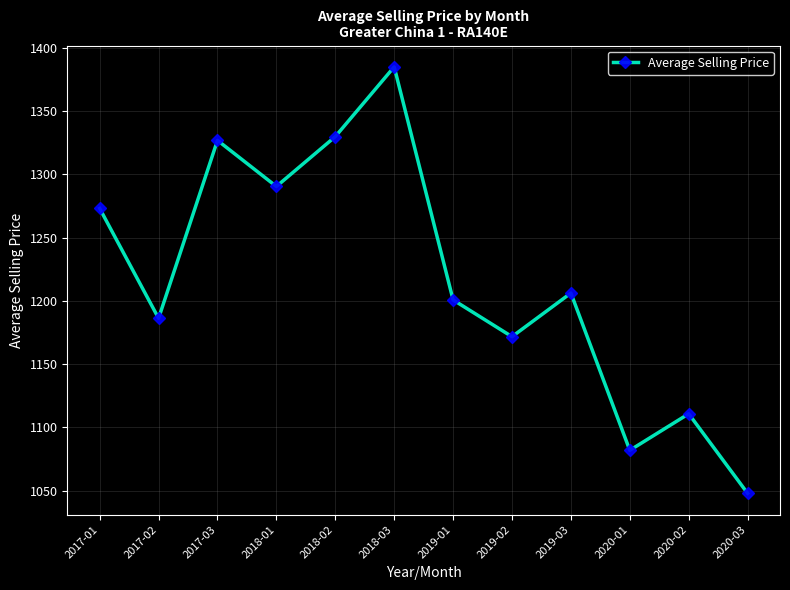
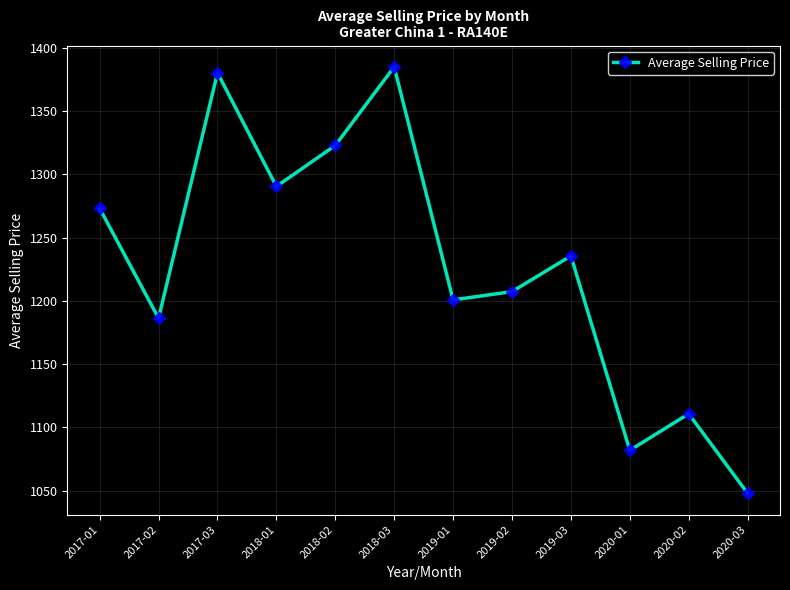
  {
    "2017-01": 1273,
    "2017-02": 1186,
-   "2017-03": 1327,
+   "2017-03": 1380,
    "2018-01": 1290,
-   "2018-02": 1330,
+   "2018-02": 1323,
    "2018-03": 1385,
    "2019-01": 1201,
-   "2019-02": 1172,
-   "2019-03": 1206,
+   "2019-02": 1207,
+   "2019-03": 1236,
    "2020-01": 1082,
    "2020-02": 1111,
    "2020-03": 1048
  }
